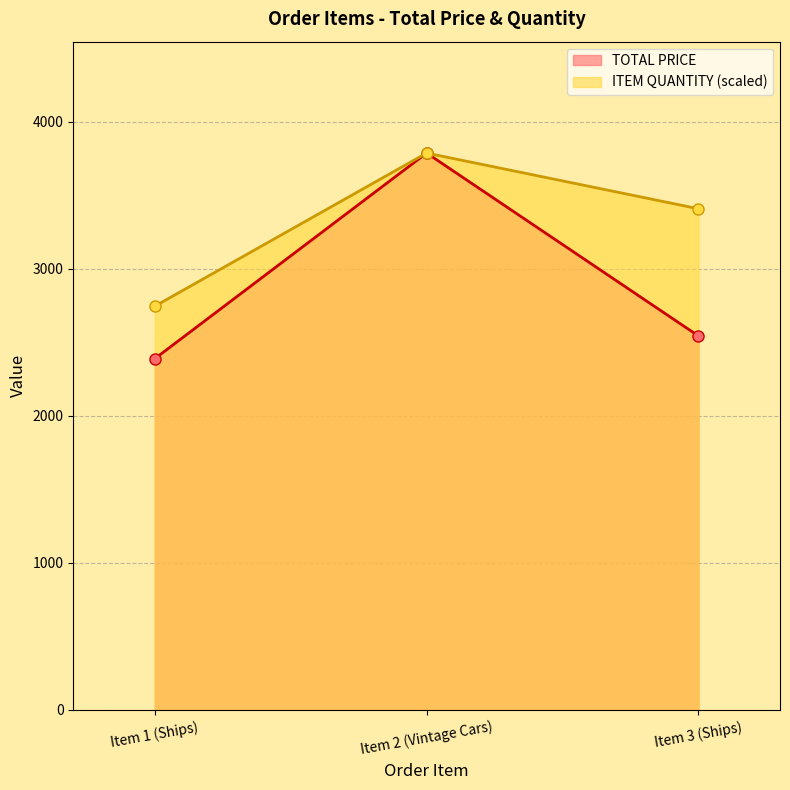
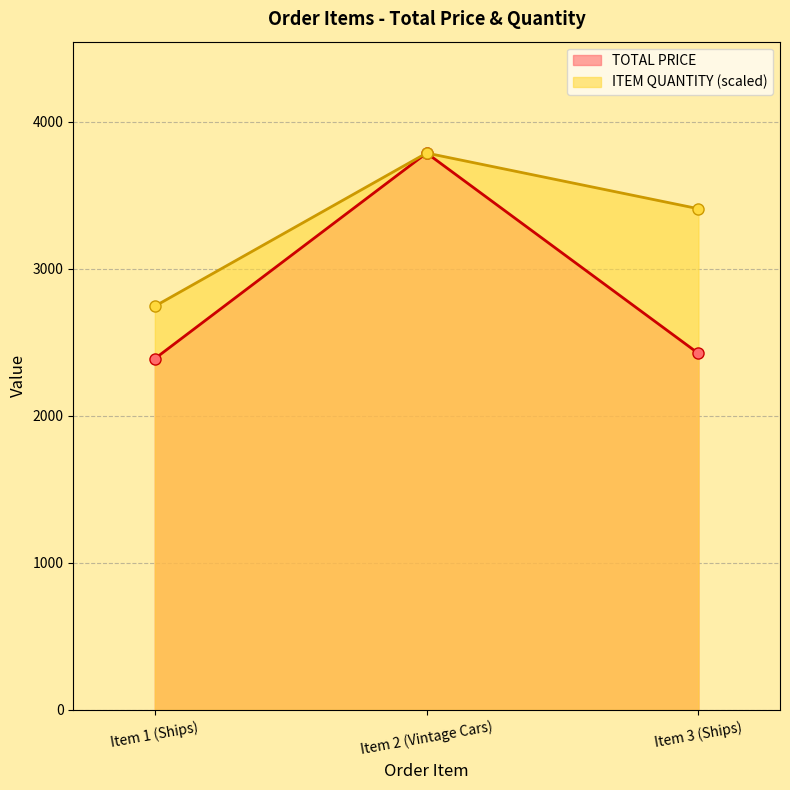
  {
    "TOTAL PRICE": {
      "Item 1 (Ships)": 2390,
-     "Item 3 (Ships)": 2540
+     "Item 3 (Ships)": 2430
    },
    "ITEM QUANTITY (scaled)": {
      "Item 1 (Ships)": 2750,
      "Item 3 (Ships)": 3410
    }
  }
